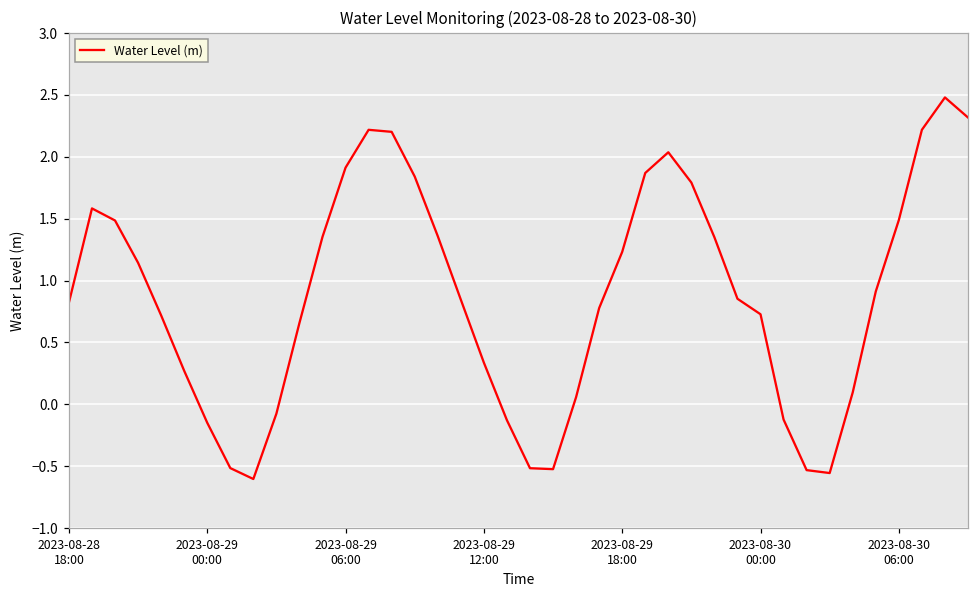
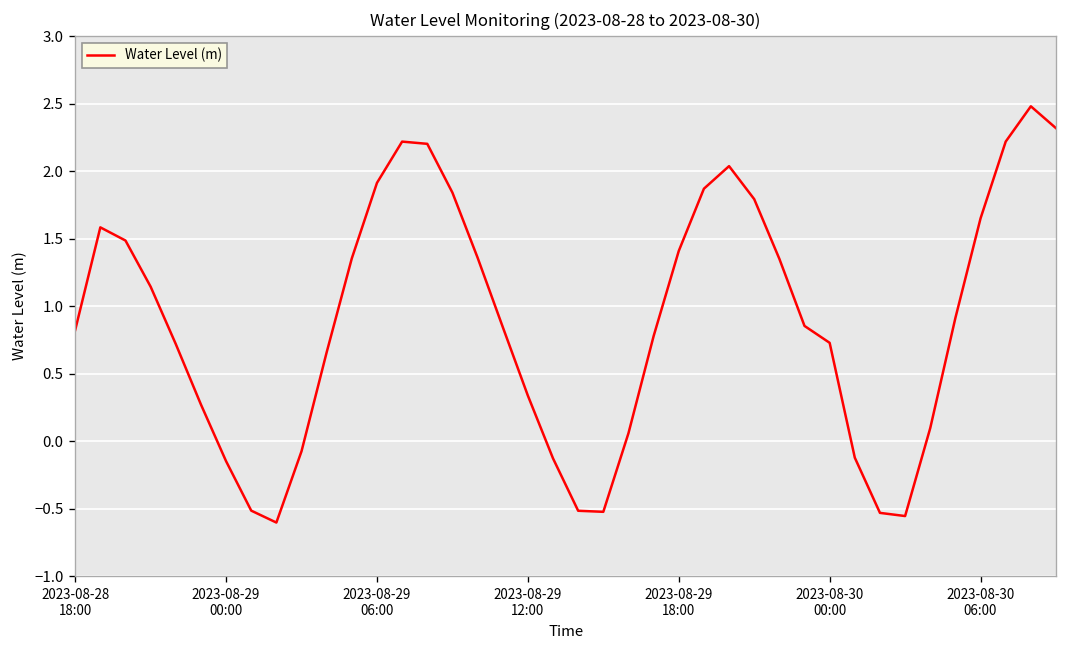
  {
    "2023-08-28 18:00": 0.82,
    "2023-08-29 00:00": -0.15,
    "2023-08-29 06:00": 1.91,
    "2023-08-29 12:00": 0.34,
-   "2023-08-29 18:00": 1.23,
+   "2023-08-29 18:00": 1.41,
    "2023-08-30 00:00": 0.73,
-   "2023-08-30 06:00": 1.49
+   "2023-08-30 06:00": 1.65
  }
